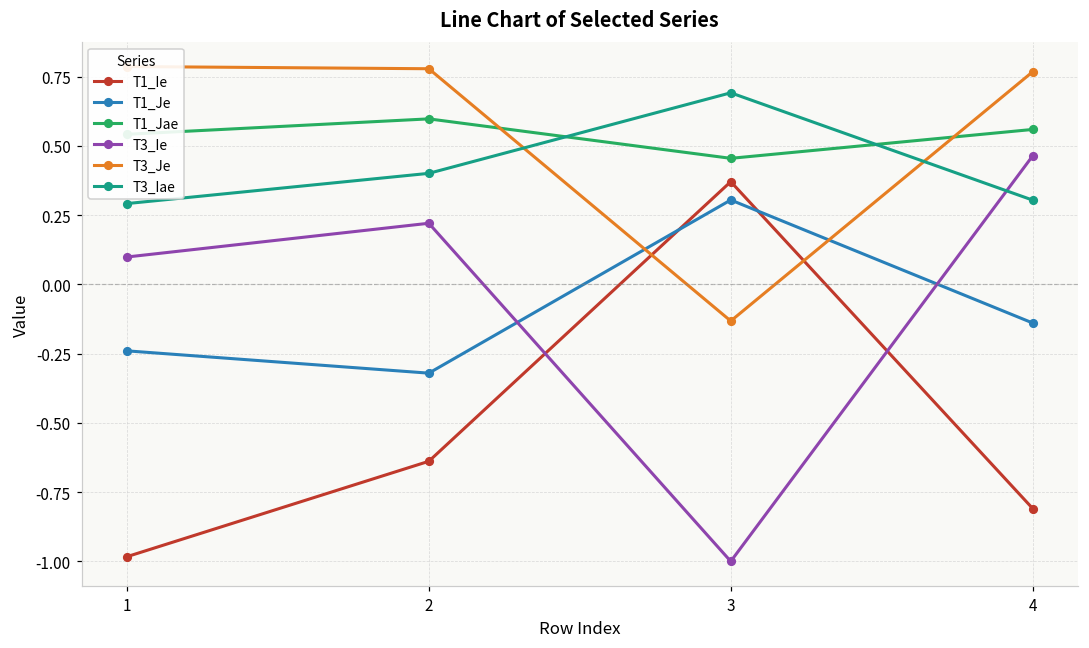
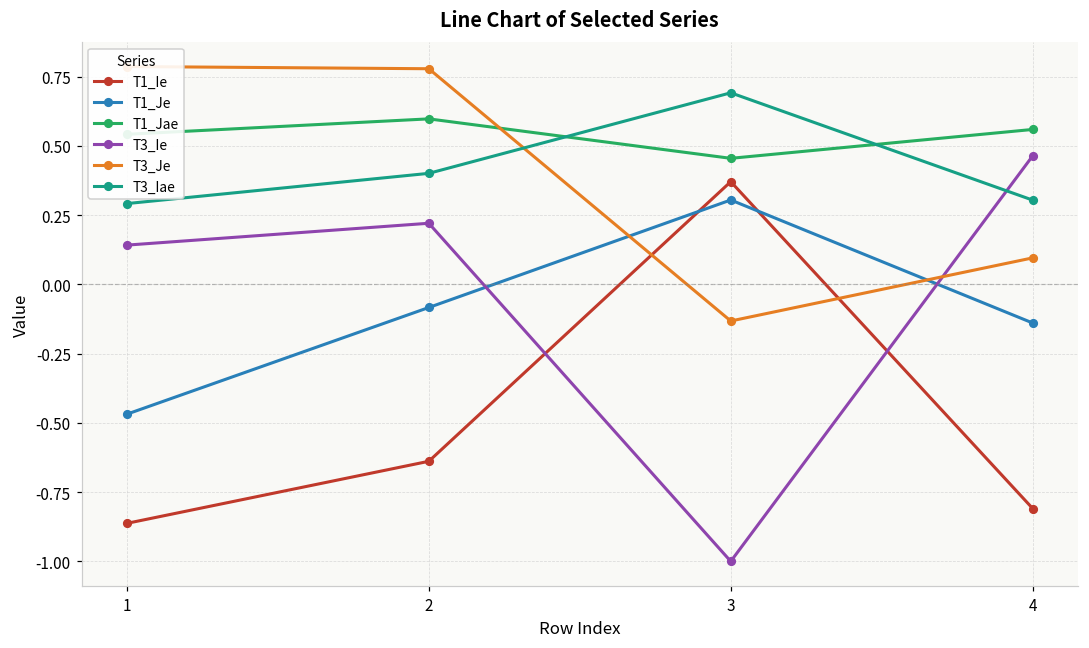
  {
    "T1_Ie": {
-     "1": -0.98,
+     "1": -0.86,
      "2": -0.64,
      "3": 0.37,
      "4": -0.81
    },
    "T1_Je": {
-     "1": -0.24,
-     "2": -0.32,
+     "1": -0.47,
+     "2": -0.08,
      "3": 0.30,
      "4": -0.14
    },
    "T3_Ie": {
-     "1": 0.10,
+     "1": 0.14,
      "2": 0.22,
      "3": -1.00,
      "4": 0.46
    },
    "T3_Je": {
      "2": 0.78,
      "3": -0.13,
-     "4": 0.77
+     "4": 0.10
    }
  }
